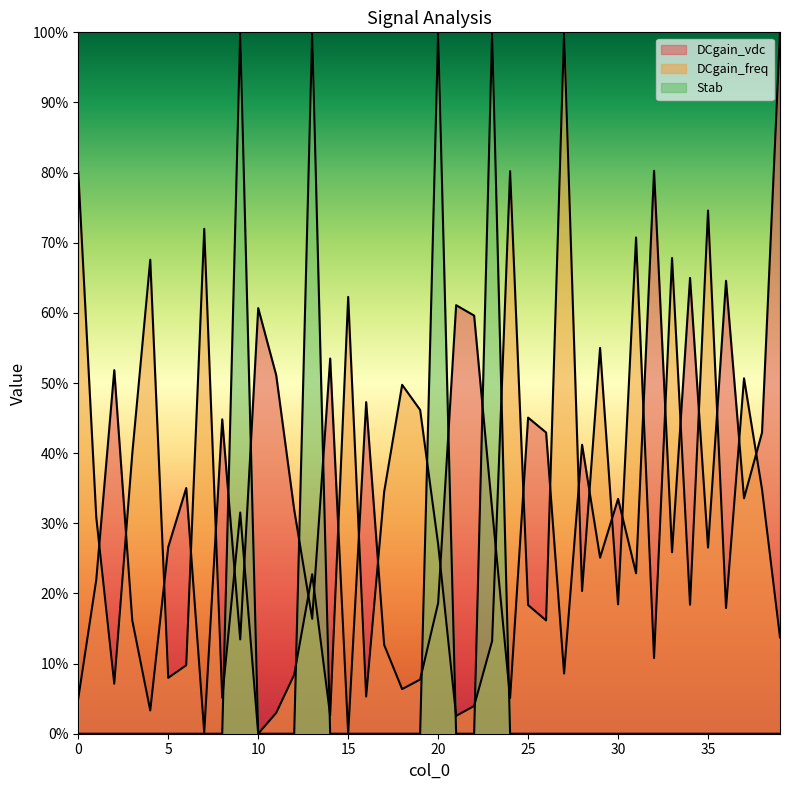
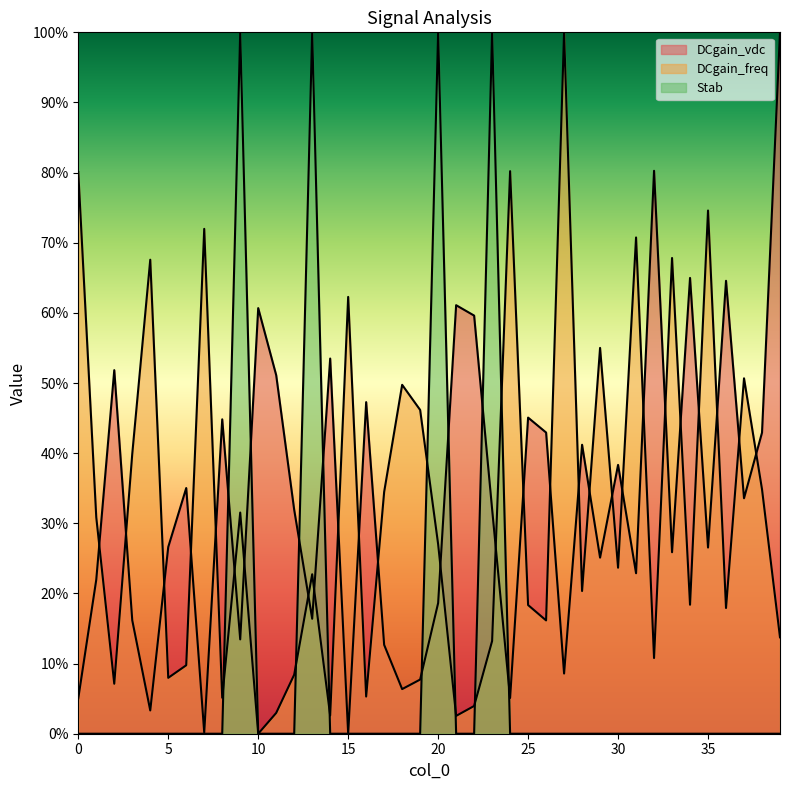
  {
    "DCgain_vdc": {
      "0": "5%",
      "5": "27%",
      "10": "61%",
      "20": "19%",
      "25": "45%",
-     "30": "33%",
+     "30": "38%",
      "35": "27%"
    },
    "DCgain_freq": {
      "0": "80%",
      "5": "8%",
      "15": "62%",
      "20": "27%",
      "25": "18%",
-     "30": "18%",
+     "30": "24%",
      "35": "75%"
    },
    "Stab": {
      "0": "0%",
      "5": "0%",
      "20": "100%",
      "25": "0%",
      "30": "0%",
      "35": "0%"
    }
  }
